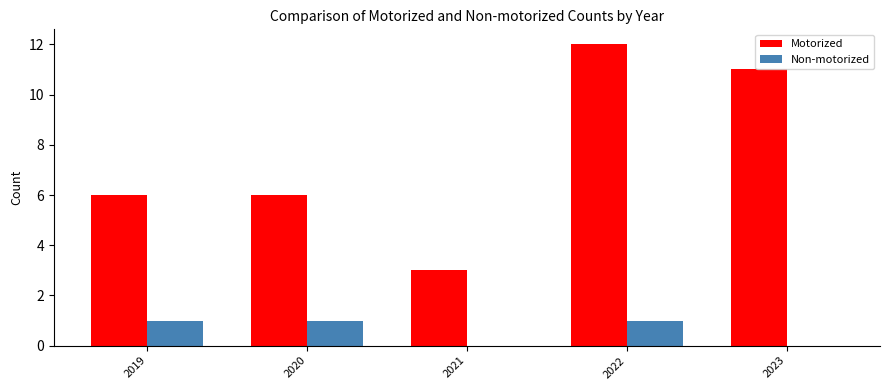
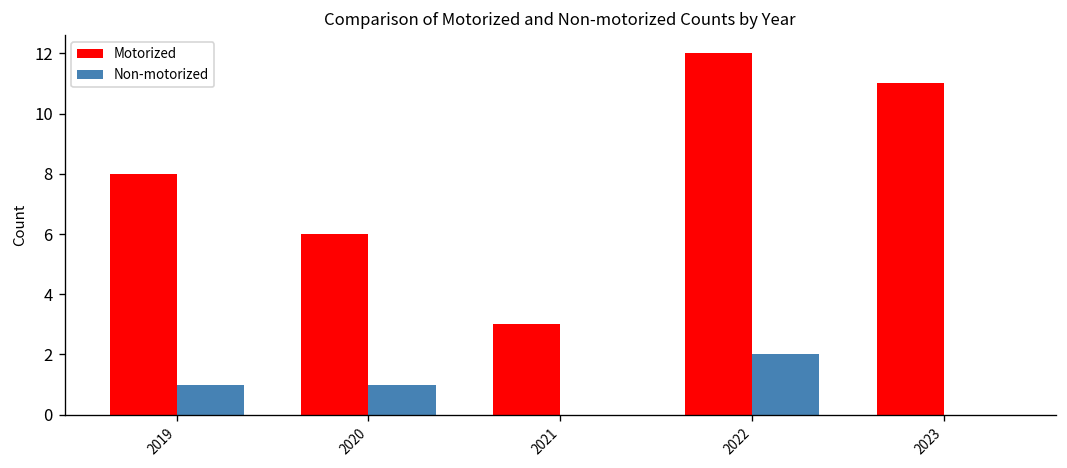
  {
    "Motorized": {
-     "2019": 6,
+     "2019": 8,
      "2020": 6,
      "2021": 3,
      "2022": 12,
      "2023": 11
    },
    "Non-motorized": {
      "2019": 1,
      "2020": 1,
      "2021": 0,
-     "2022": 1,
+     "2022": 2,
      "2023": 0
    }
  }
